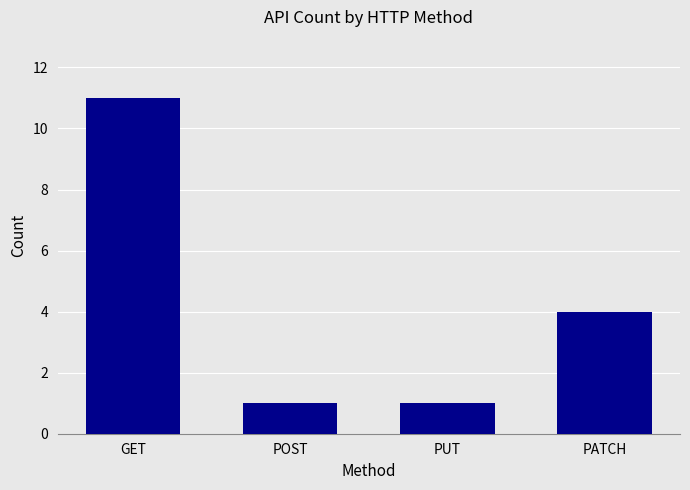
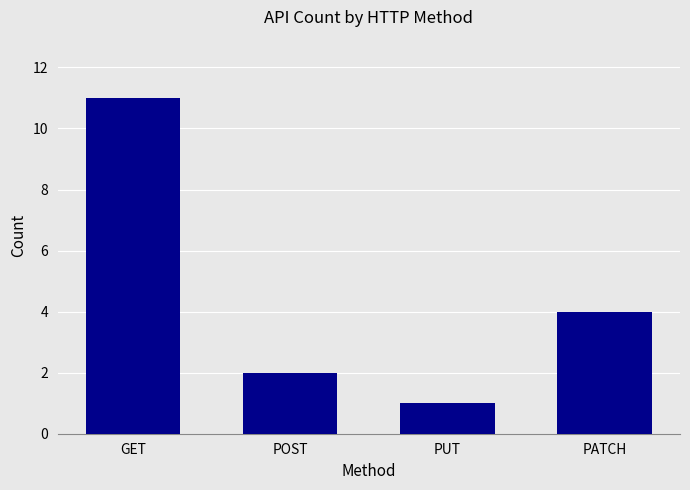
  {
    "GET": 11,
-   "POST": 1,
+   "POST": 2,
    "PUT": 1,
    "PATCH": 4
  }
